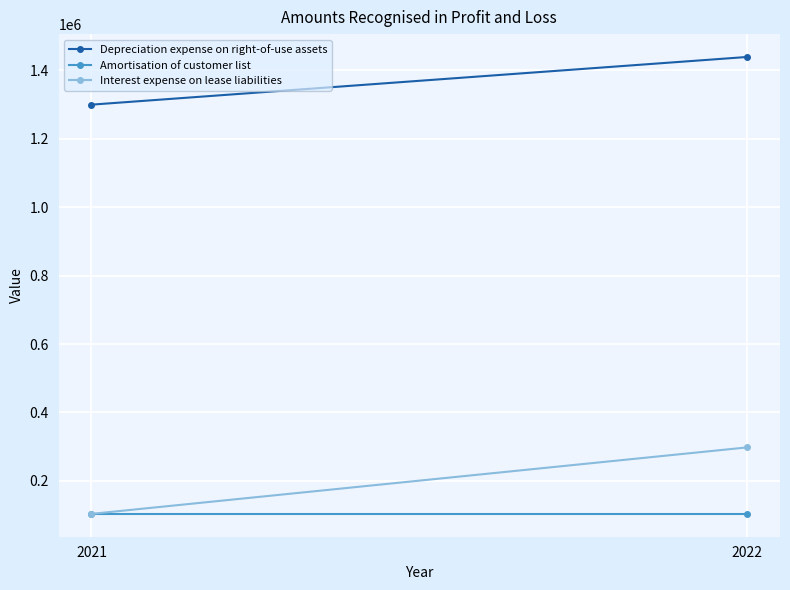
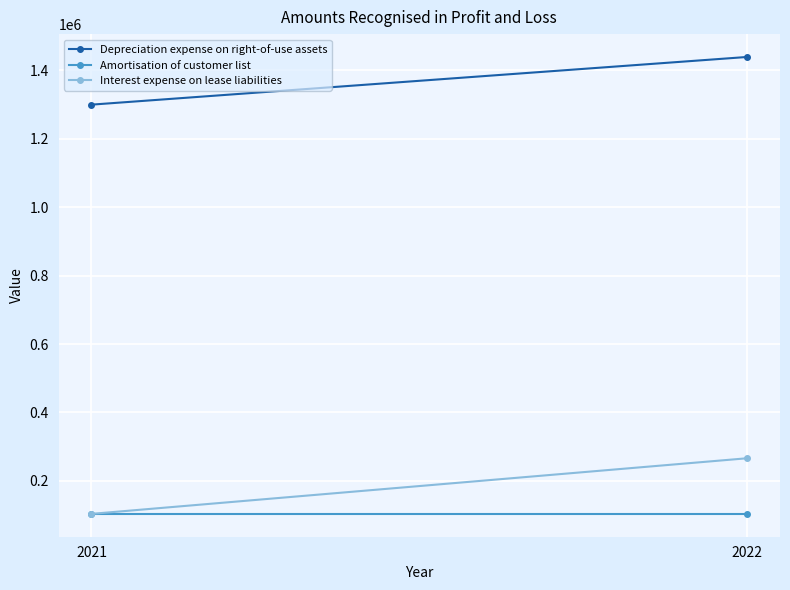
  {
    "Depreciation expense on right-of-use assets": {
      "2021": 1300000,
      "2022": 1440000
    },
    "Amortisation of customer list": {
      "2022": 100000
    },
    "Interest expense on lease liabilities": {
-     "2022": 300000
+     "2022": 270000
    }
  }
